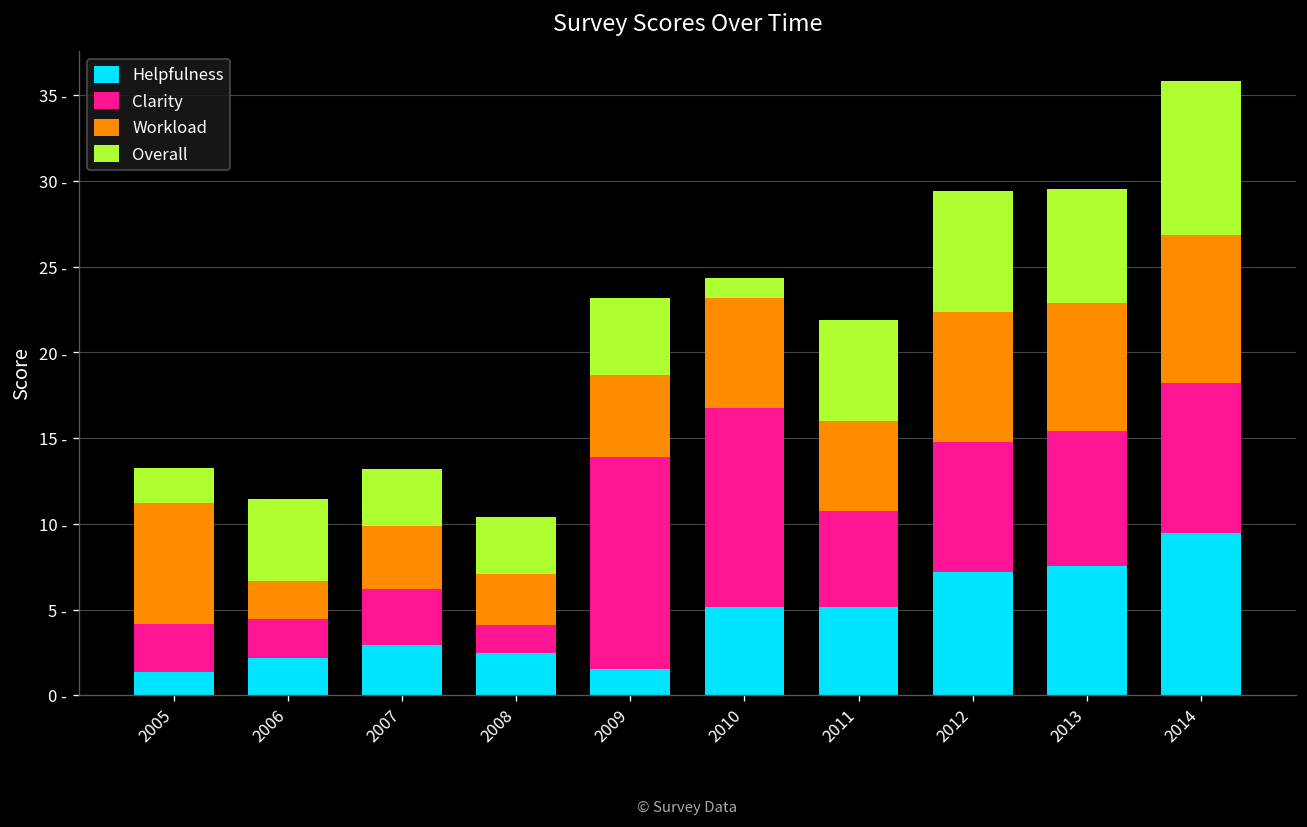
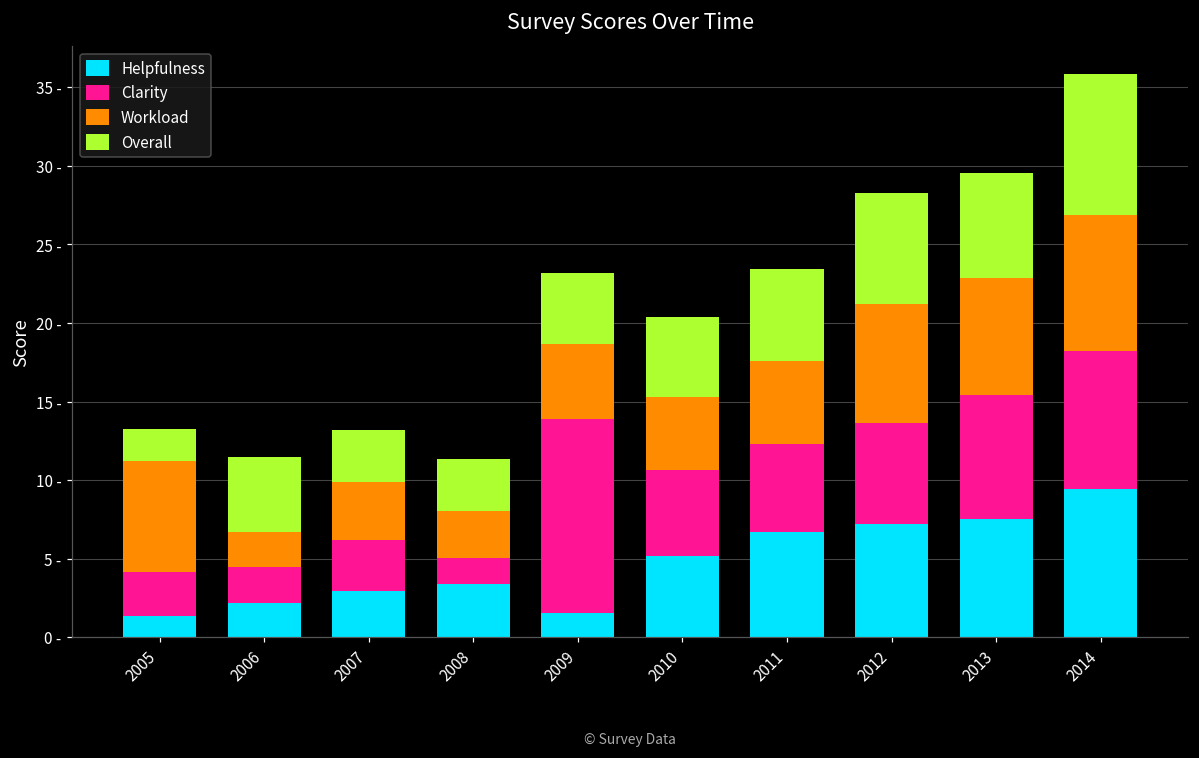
  {
    "Helpfulness": {
      "2005": "1.4 -",
      "2006": "2.2 -",
      "2007": "2.9 -",
-     "2008": "2.5 -",
+     "2008": "3.4 -",
      "2009": "1.6 -",
      "2010": "5.2 -",
-     "2011": "5.2 -",
+     "2011": "6.7 -",
      "2012": "7.2 -",
      "2013": "7.6 -",
      "2014": "9.5 -"
    },
    "Clarity": {
      "2005": "2.8 -",
      "2006": "2.3 -",
      "2007": "3.3 -",
      "2008": "1.7 -",
      "2009": "12.3 -",
-     "2010": "11.6 -",
+     "2010": "5.5 -",
      "2011": "5.6 -",
-     "2012": "7.6 -",
+     "2012": "6.4 -",
      "2013": "7.9 -",
      "2014": "8.8 -"
    },
    "Workload": {
      "2005": "7.0 -",
      "2006": "2.2 -",
      "2007": "3.7 -",
      "2008": "2.9 -",
      "2009": "4.8 -",
-     "2010": "6.4 -",
+     "2010": "4.6 -",
      "2011": "5.3 -",
      "2012": "7.6 -",
      "2013": "7.5 -",
      "2014": "8.6 -"
    },
    "Overall": {
      "2005": "2.1 -",
      "2006": "4.8 -",
      "2007": "3.3 -",
      "2008": "3.3 -",
      "2009": "4.5 -",
-     "2010": "1.2 -",
+     "2010": "5.1 -",
      "2011": "5.9 -",
      "2012": "7.1 -",
      "2013": "6.7 -",
      "2014": "9.0 -"
    }
  }
